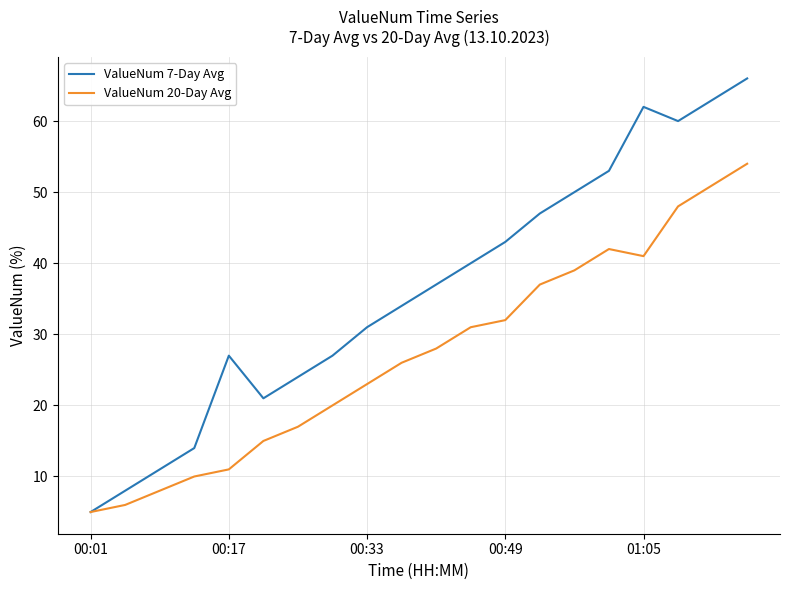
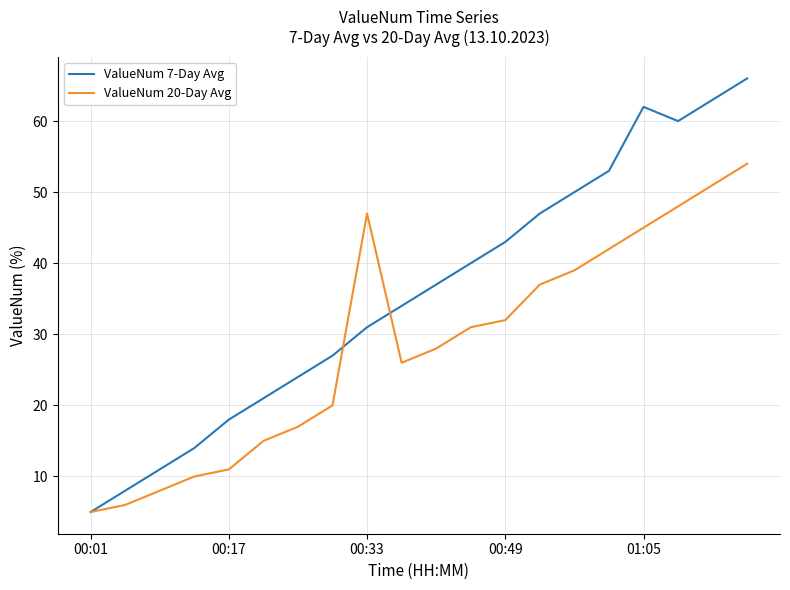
  {
    "ValueNum 7-Day Avg": {
-     "00:17": 27,
+     "00:17": 18,
      "00:33": 31,
      "00:49": 43,
      "01:05": 62
    },
    "ValueNum 20-Day Avg": {
      "00:17": 11,
-     "00:33": 23,
+     "00:33": 47,
      "00:49": 32,
-     "01:05": 41
+     "01:05": 45
    }
  }
